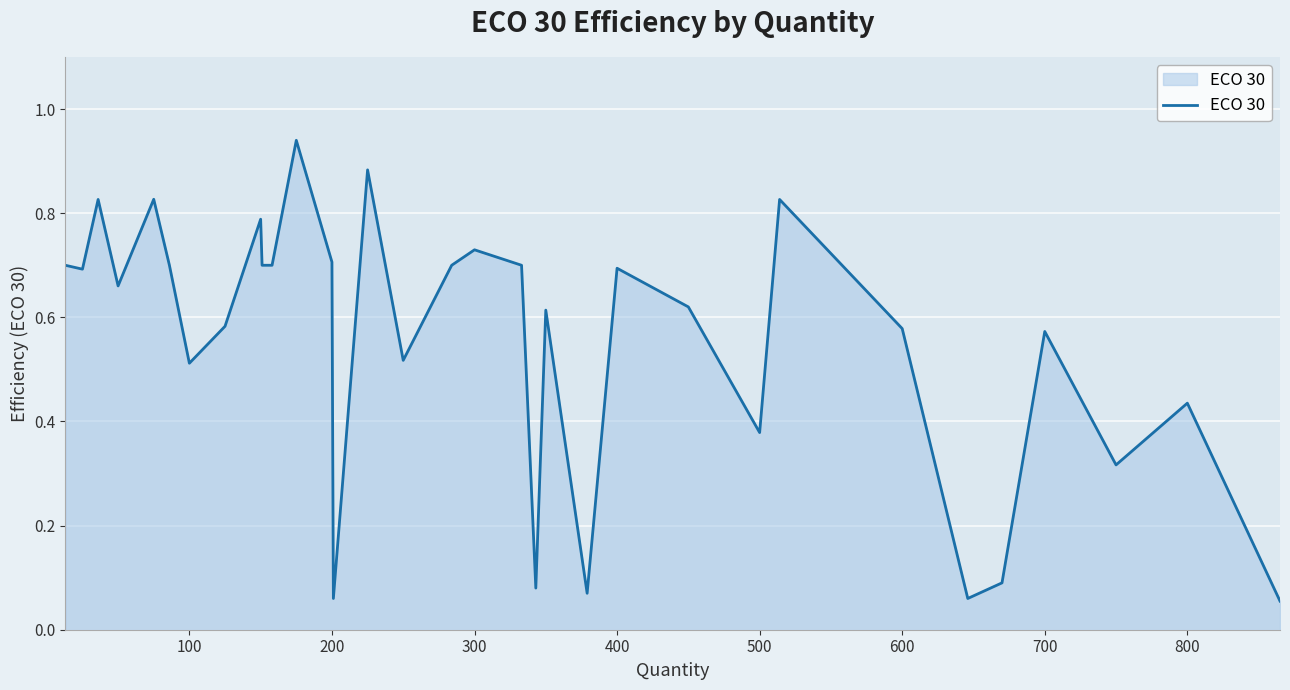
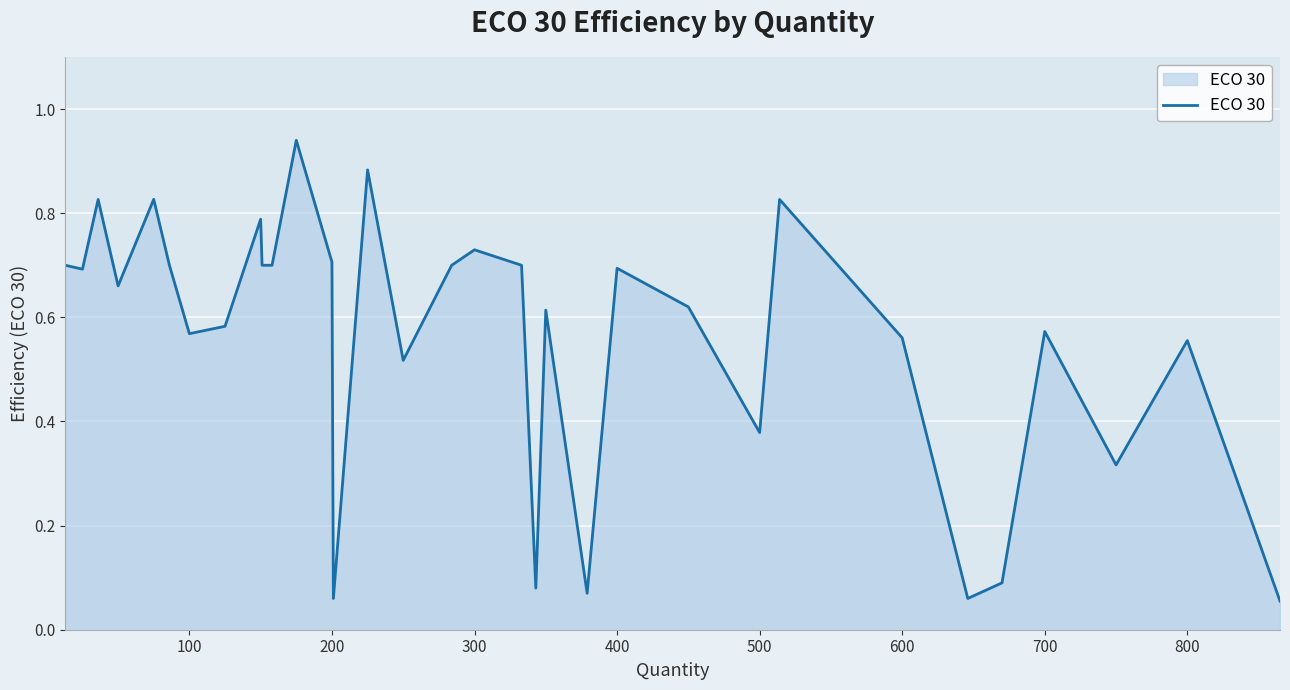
  {
-   "100": 0.51,
+   "100": 0.57,
    "200": 0.71,
    "300": 0.73,
    "400": 0.69,
    "500": 0.38,
-   "600": 0.58,
+   "600": 0.56,
    "700": 0.57,
-   "800": 0.44
+   "800": 0.56
  }
